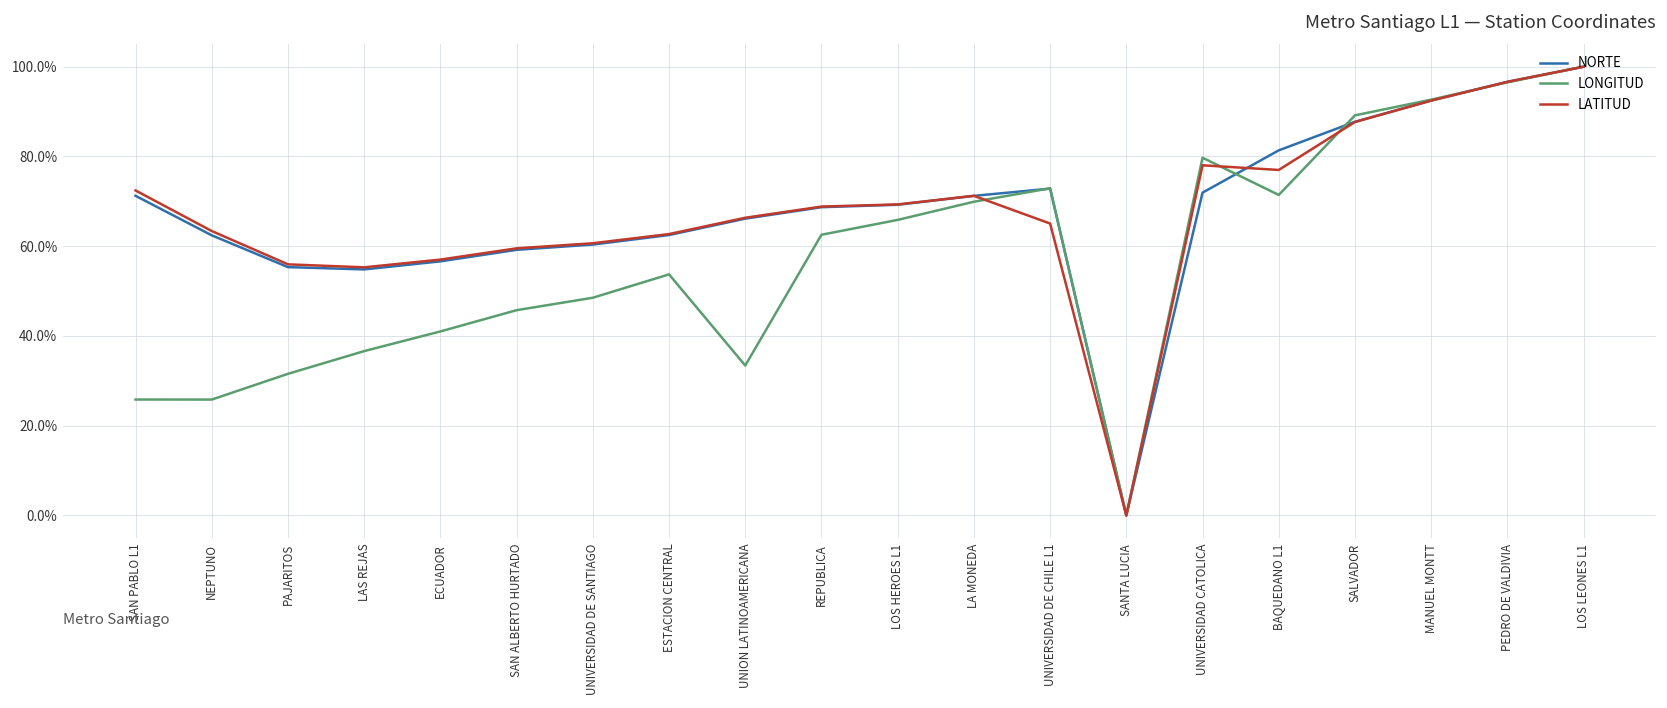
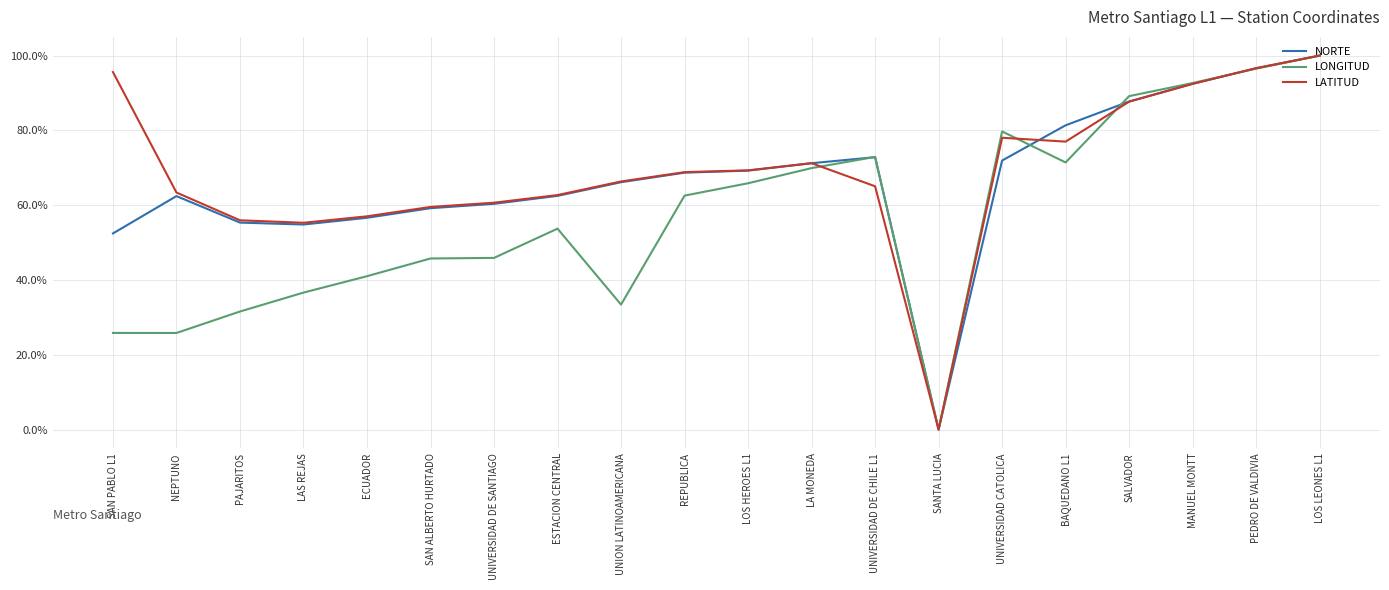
  {
    "NORTE": {
-     "SAN PABLO L1": "71%",
+     "SAN PABLO L1": "52%",
      "NEPTUNO": "62%",
      "UNIVERSIDAD CATOLICA": "72%",
      "BAQUEDANO L1": "81%"
    },
    "LONGITUD": {
      "SAN PABLO L1": "26%",
      "NEPTUNO": "26%",
      "PAJARITOS": "32%",
      "LAS REJAS": "37%",
      "ECUADOR": "41%",
      "SAN ALBERTO HURTADO": "46%",
-     "UNIVERSIDAD DE SANTIAGO": "49%",
+     "UNIVERSIDAD DE SANTIAGO": "46%",
      "ESTACION CENTRAL": "54%",
      "UNION LATINOAMERICANA": "33%",
      "REPUBLICA": "63%",
      "LOS HEROES L1": "66%",
      "LA MONEDA": "70%",
      "UNIVERSIDAD CATOLICA": "80%",
      "BAQUEDANO L1": "71%",
      "SALVADOR": "89%"
    },
    "LATITUD": {
-     "SAN PABLO L1": "72%",
+     "SAN PABLO L1": "96%",
      "NEPTUNO": "63%",
      "UNIVERSIDAD DE CHILE L1": "65%",
      "UNIVERSIDAD CATOLICA": "78%",
      "BAQUEDANO L1": "77%"
    }
  }
